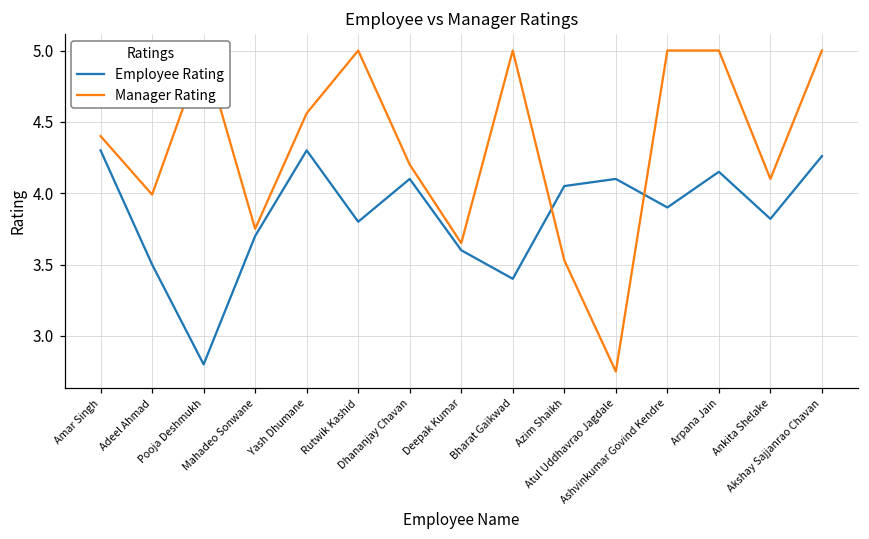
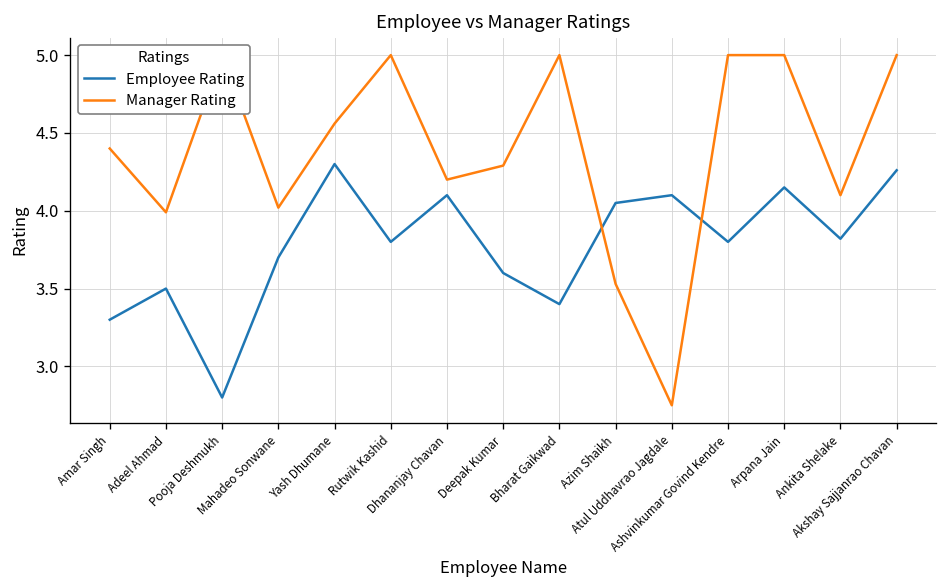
  {
    "Employee Rating": {
-     "Amar Singh": 4.3,
+     "Amar Singh": 3.3,
      "Adeel Ahmad": 3.5,
      "Pooja Deshmukh": 2.8,
      "Mahadeo Sonwane": 3.7,
      "Yash Dhumane": 4.3,
      "Rutwik Kashid": 3.8,
      "Dhananjay Chavan": 4.1,
      "Deepak Kumar": 3.6,
      "Bharat Gaikwad": 3.4,
      "Azim Shaikh": 4.05,
      "Atul Uddhavrao Jagdale": 4.1,
-     "Ashvinkumar Govind Kendre": 3.9,
+     "Ashvinkumar Govind Kendre": 3.8,
      "Arpana Jain": 4.15,
      "Ankita Shelake": 3.82,
      "Akshay Sajjanrao Chavan": 4.26
    },
    "Manager Rating": {
      "Amar Singh": 4.40,
      "Adeel Ahmad": 3.99,
-     "Mahadeo Sonwane": 3.75,
+     "Mahadeo Sonwane": 4.02,
      "Yash Dhumane": 4.56,
      "Rutwik Kashid": 5.00,
      "Dhananjay Chavan": 4.20,
-     "Deepak Kumar": 3.65,
+     "Deepak Kumar": 4.29,
      "Bharat Gaikwad": 5.00,
      "Azim Shaikh": 3.53,
      "Atul Uddhavrao Jagdale": 2.75,
      "Ashvinkumar Govind Kendre": 5.00,
      "Arpana Jain": 5.00,
      "Ankita Shelake": 4.10,
      "Akshay Sajjanrao Chavan": 5.00
    }
  }
